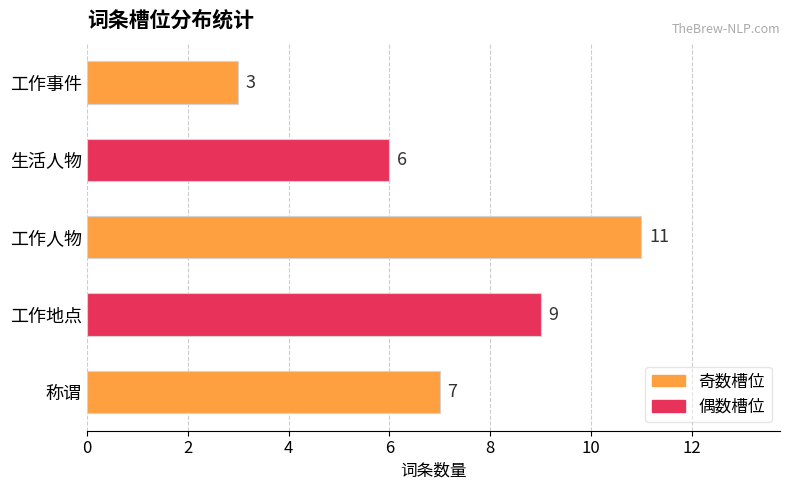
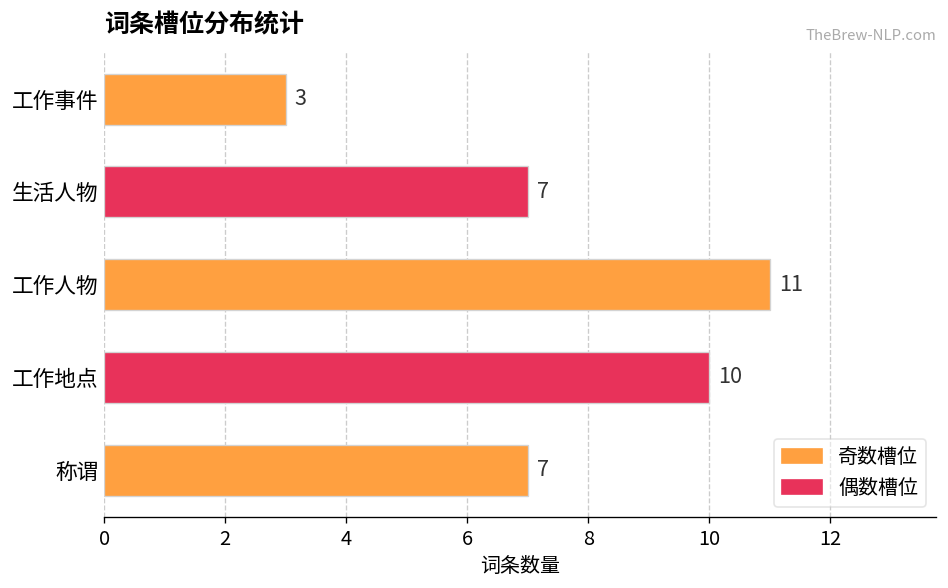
  {
    "工作事件": 3,
-   "生活人物": 6,
+   "生活人物": 7,
    "工作人物": 11,
-   "工作地点": 9,
+   "工作地点": 10,
    "称谓": 7
  }
